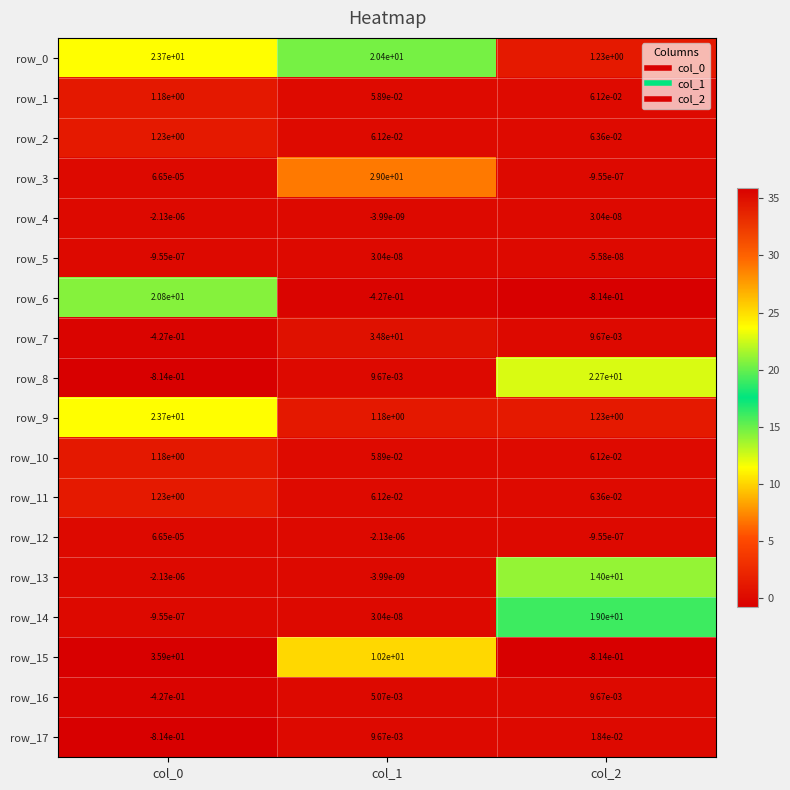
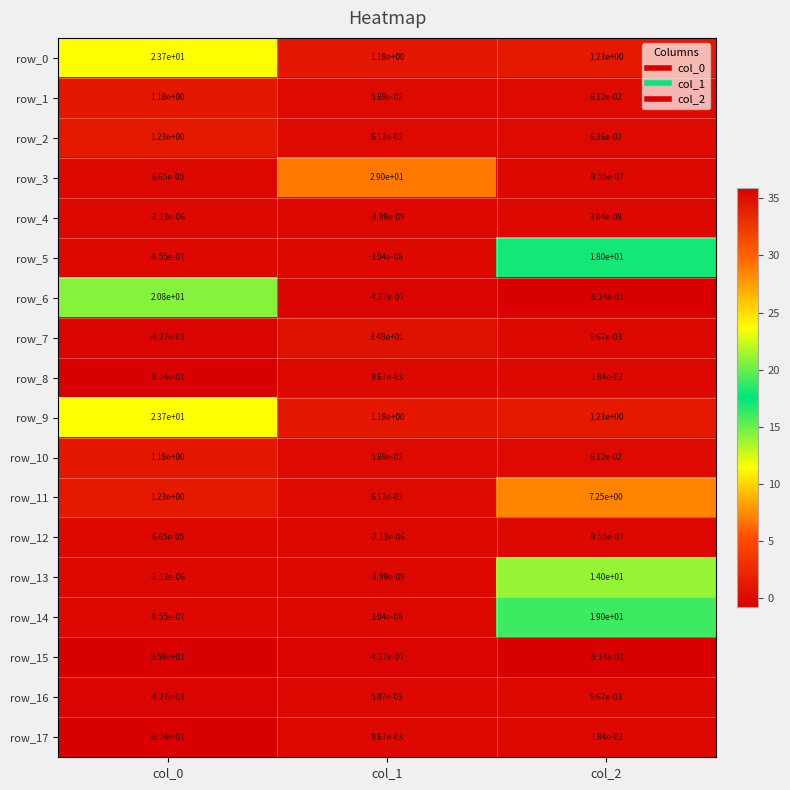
  {
    "row_0": {
      "col_0": "2.37e+01",
-     "col_1": "2.04e+01",
+     "col_1": "1.18e+00",
      "col_2": "1.23e+00"
    },
    "row_1": {
      "col_0": "1.18e+00",
      "col_1": "5.89e-02",
      "col_2": "6.12e-02"
    },
    "row_2": {
      "col_0": "1.23e+00",
      "col_1": "6.12e-02",
      "col_2": "6.36e-02"
    },
    "row_3": {
      "col_0": "6.65e-05",
      "col_1": "2.90e+01",
      "col_2": "-9.55e-07"
    },
    "row_4": {
      "col_0": "-2.13e-06",
      "col_1": "-3.99e-09",
      "col_2": "3.04e-08"
    },
    "row_5": {
      "col_0": "-9.55e-07",
      "col_1": "3.04e-08",
-     "col_2": "-5.58e-08"
+     "col_2": "1.80e+01"
    },
    "row_6": {
      "col_0": "2.08e+01",
      "col_1": "-4.27e-01",
      "col_2": "-8.14e-01"
    },
    "row_7": {
      "col_0": "-4.27e-01",
      "col_1": "3.48e+01",
      "col_2": "9.67e-03"
    },
    "row_8": {
      "col_0": "-8.14e-01",
      "col_1": "9.67e-03",
-     "col_2": "2.27e+01"
+     "col_2": "1.84e-02"
    },
    "row_9": {
      "col_0": "2.37e+01",
      "col_1": "1.18e+00",
      "col_2": "1.23e+00"
    },
    "row_10": {
      "col_0": "1.18e+00",
      "col_1": "5.89e-02",
      "col_2": "6.12e-02"
    },
    "row_11": {
      "col_0": "1.23e+00",
      "col_1": "6.12e-02",
-     "col_2": "6.36e-02"
+     "col_2": "7.25e+00"
    },
    "row_12": {
      "col_0": "6.65e-05",
      "col_1": "-2.13e-06",
      "col_2": "-9.55e-07"
    },
    "row_13": {
      "col_0": "-2.13e-06",
      "col_1": "-3.99e-09",
      "col_2": "1.40e+01"
    },
    "row_14": {
      "col_0": "-9.55e-07",
      "col_1": "3.04e-08",
      "col_2": "1.90e+01"
    },
    "row_15": {
      "col_0": "3.59e+01",
-     "col_1": "1.02e+01",
+     "col_1": "-4.27e-01",
      "col_2": "-8.14e-01"
    },
    "row_16": {
      "col_0": "-4.27e-01",
      "col_1": "5.07e-03",
      "col_2": "9.67e-03"
    },
    "row_17": {
      "col_0": "-8.14e-01",
      "col_1": "9.67e-03",
      "col_2": "1.84e-02"
    }
  }
